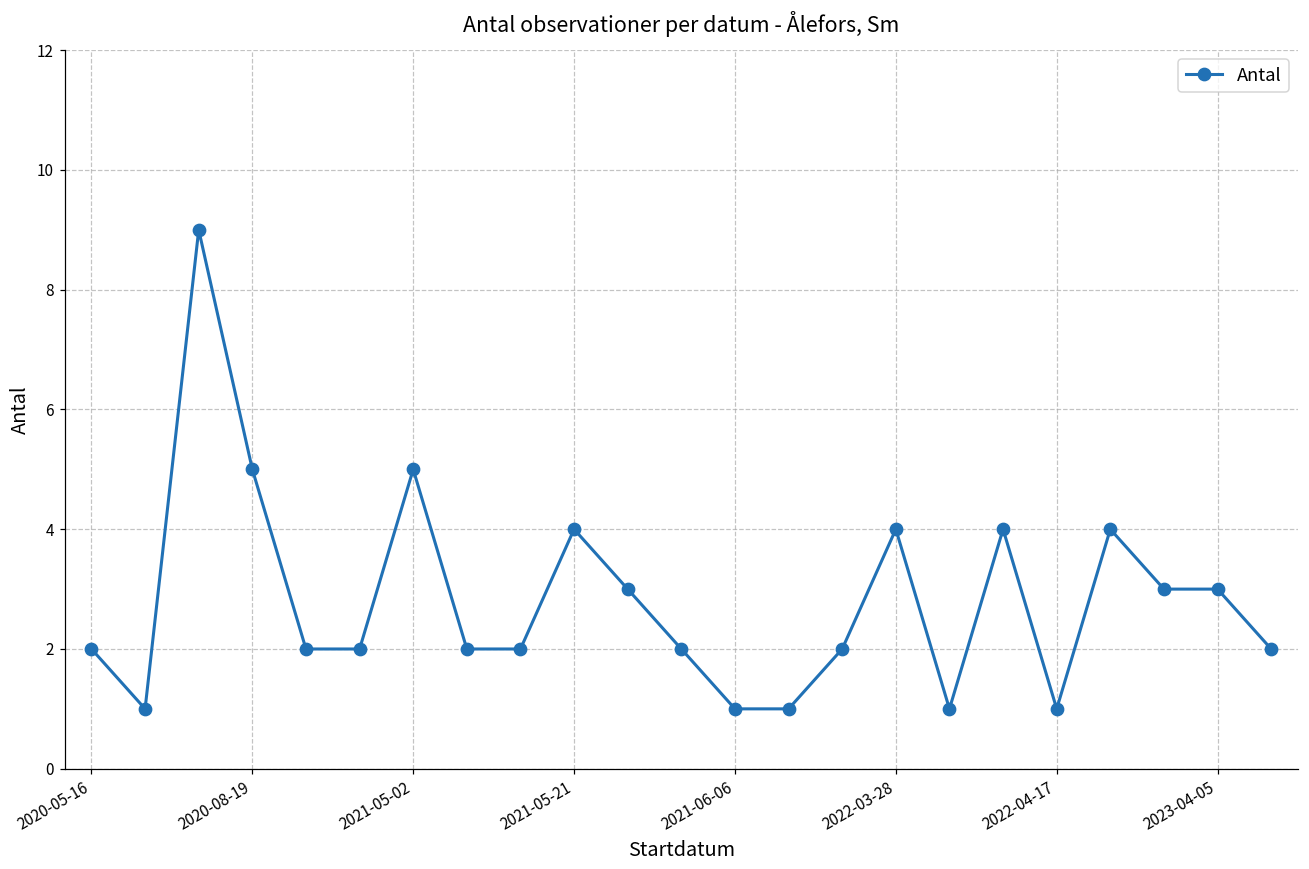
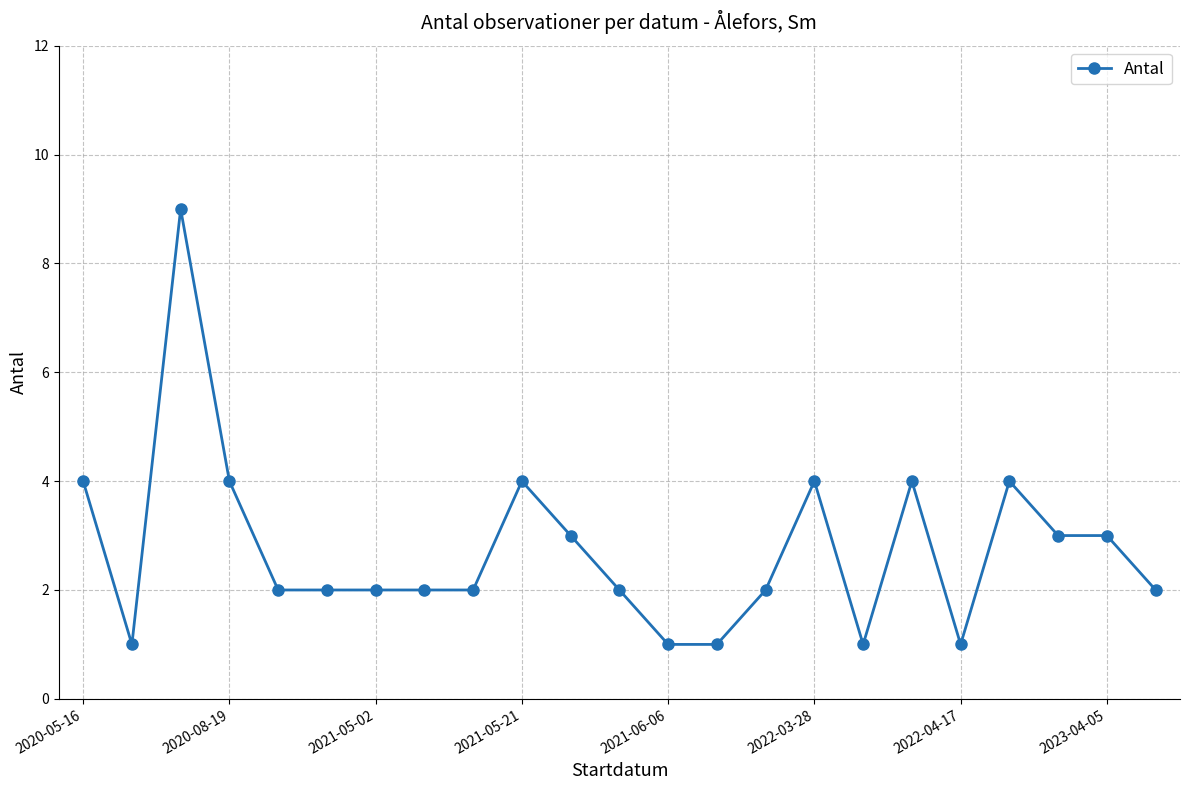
  {
-   "2020-05-16": 2,
-   "2020-08-19": 5,
-   "2021-05-02": 5,
+   "2020-05-16": 4,
+   "2020-08-19": 4,
+   "2021-05-02": 2,
    "2021-05-21": 4,
    "2021-06-06": 1,
    "2022-03-28": 4,
    "2022-04-17": 1,
    "2023-04-05": 3
  }
